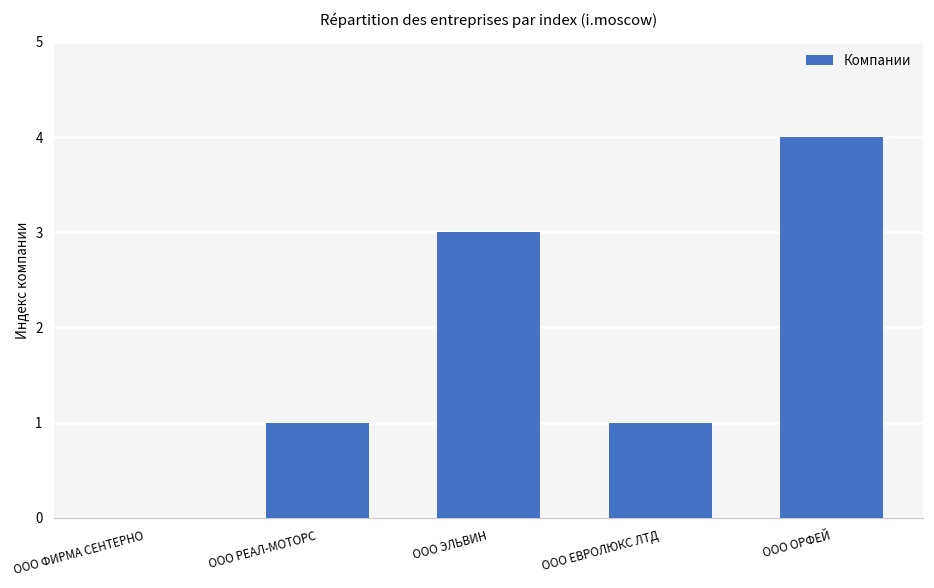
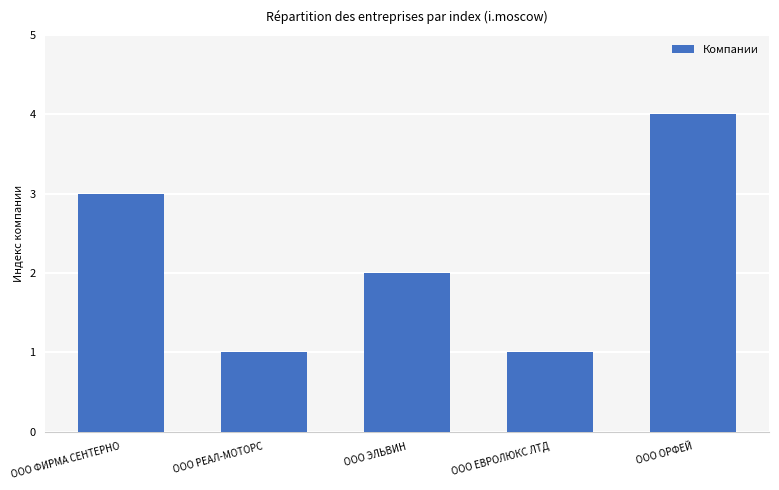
  {
-   "ООО ФИРМА СЕНТЕРНО": 0,
+   "ООО ФИРМА СЕНТЕРНО": 3,
    "ООО РЕАЛ-МОТОРС": 1,
-   "ООО ЭЛЬВИН": 3,
+   "ООО ЭЛЬВИН": 2,
    "ООО ЕВРОЛЮКС ЛТД": 1,
    "ООО ОРФЕЙ": 4
  }
